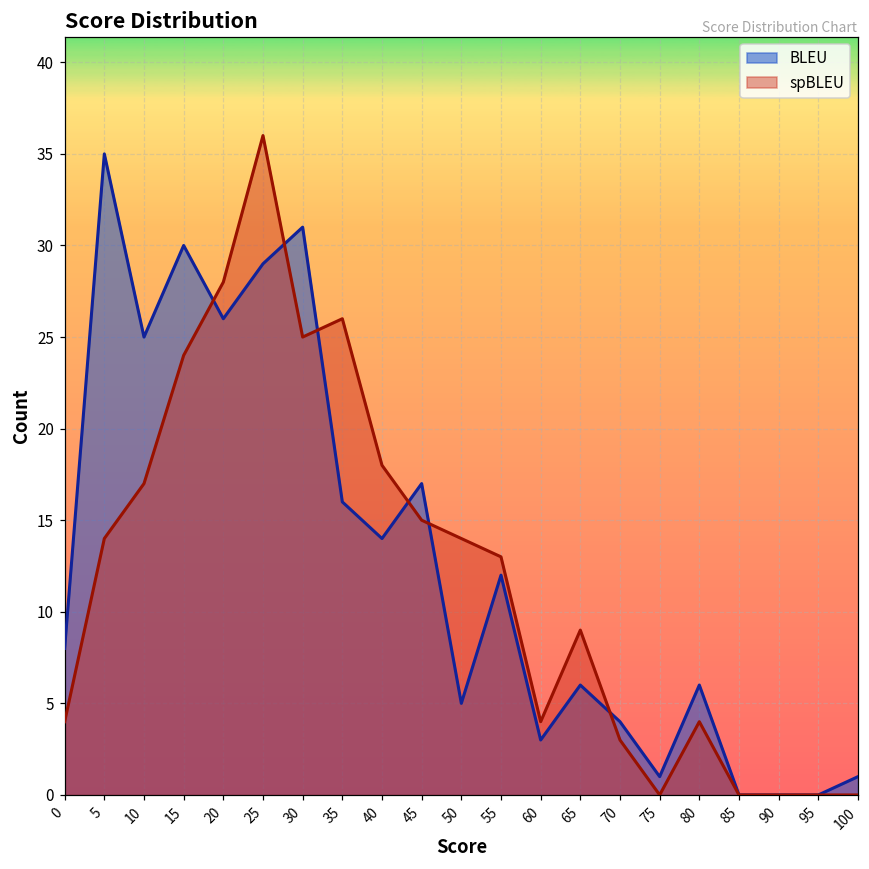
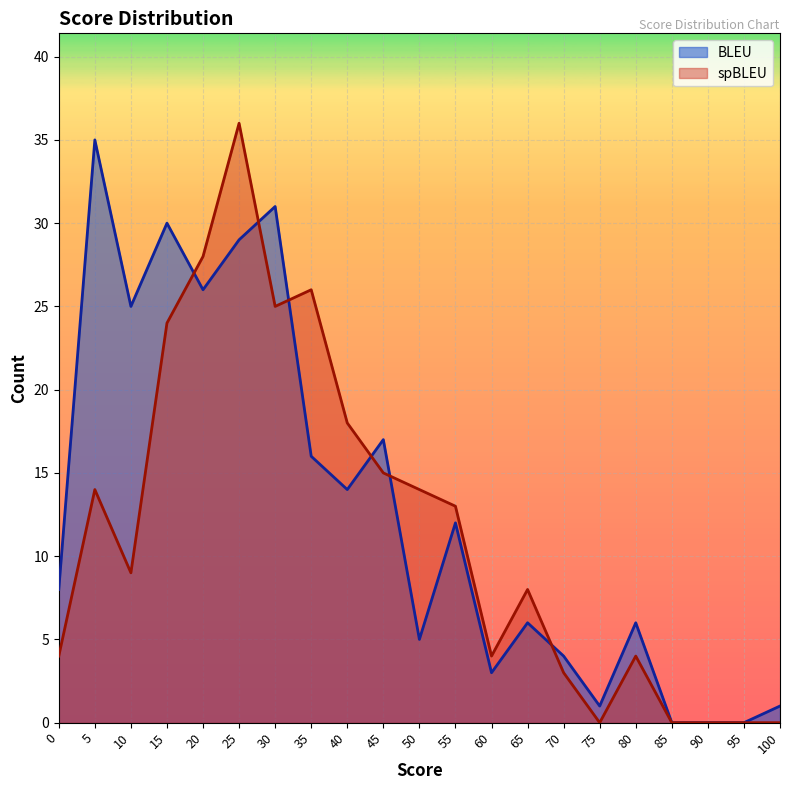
  {
    "BLEU": {
      "0": 8,
      "5": 35,
      "10": 25,
      "15": 30,
      "20": 26,
      "25": 29,
      "30": 31,
      "35": 16,
      "40": 14,
      "45": 17,
      "50": 5,
      "55": 12,
      "60": 3,
      "65": 6,
      "70": 4,
      "75": 1,
      "80": 6,
      "100": 1
    },
    "spBLEU": {
      "0": 4,
      "5": 14,
-     "10": 17,
+     "10": 9,
      "15": 24,
      "20": 28,
      "25": 36,
      "30": 25,
      "35": 26,
      "40": 18,
      "45": 15,
      "50": 14,
      "55": 13,
      "60": 4,
-     "65": 9,
+     "65": 8,
      "70": 3,
      "75": 0,
      "80": 4,
      "100": 0
    }
  }
